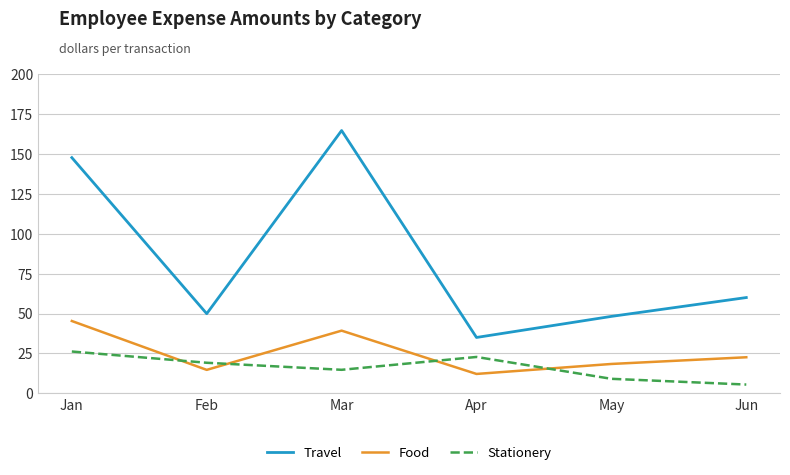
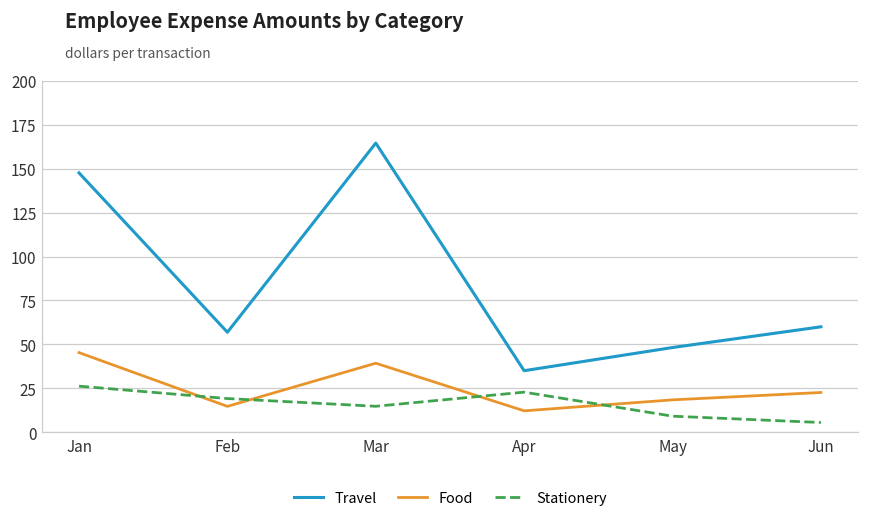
  {
    "Travel": {
      "Jan": 148,
-     "Feb": 50,
+     "Feb": 57,
      "Mar": 165,
      "Apr": 35,
      "May": 48,
      "Jun": 60
    },
    "Food": {
      "Jan": 45,
      "Feb": 15,
      "Mar": 39,
      "Apr": 12,
      "May": 18,
      "Jun": 23
    },
    "Stationery": {
      "Jan": 26,
      "Feb": 19,
      "Mar": 15,
      "Apr": 23,
      "May": 9,
      "Jun": 6
    }
  }
